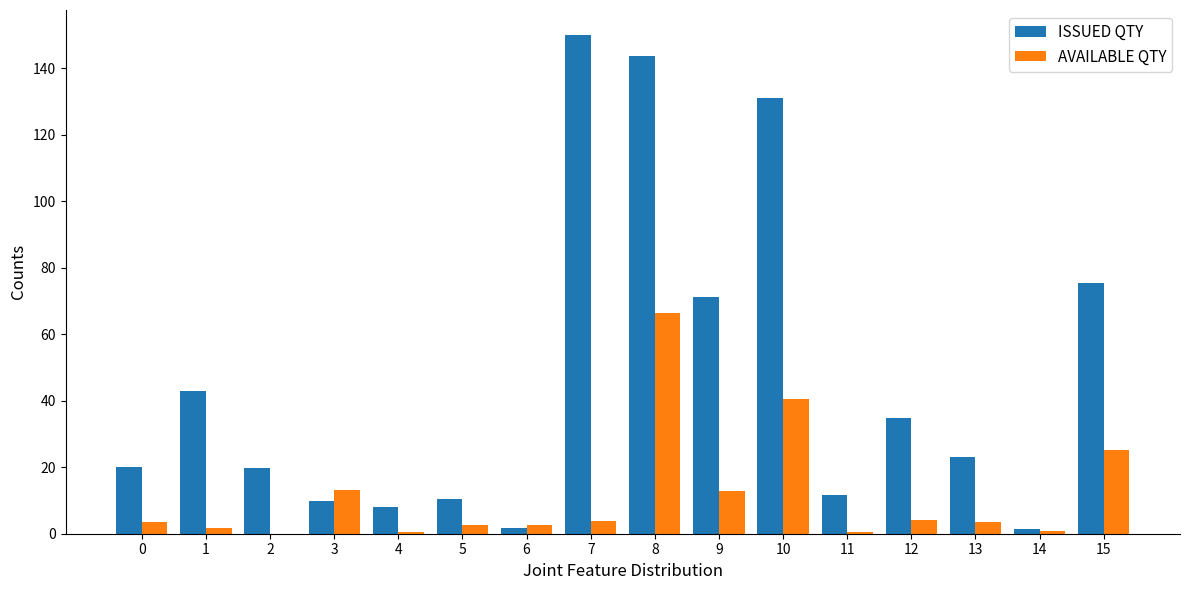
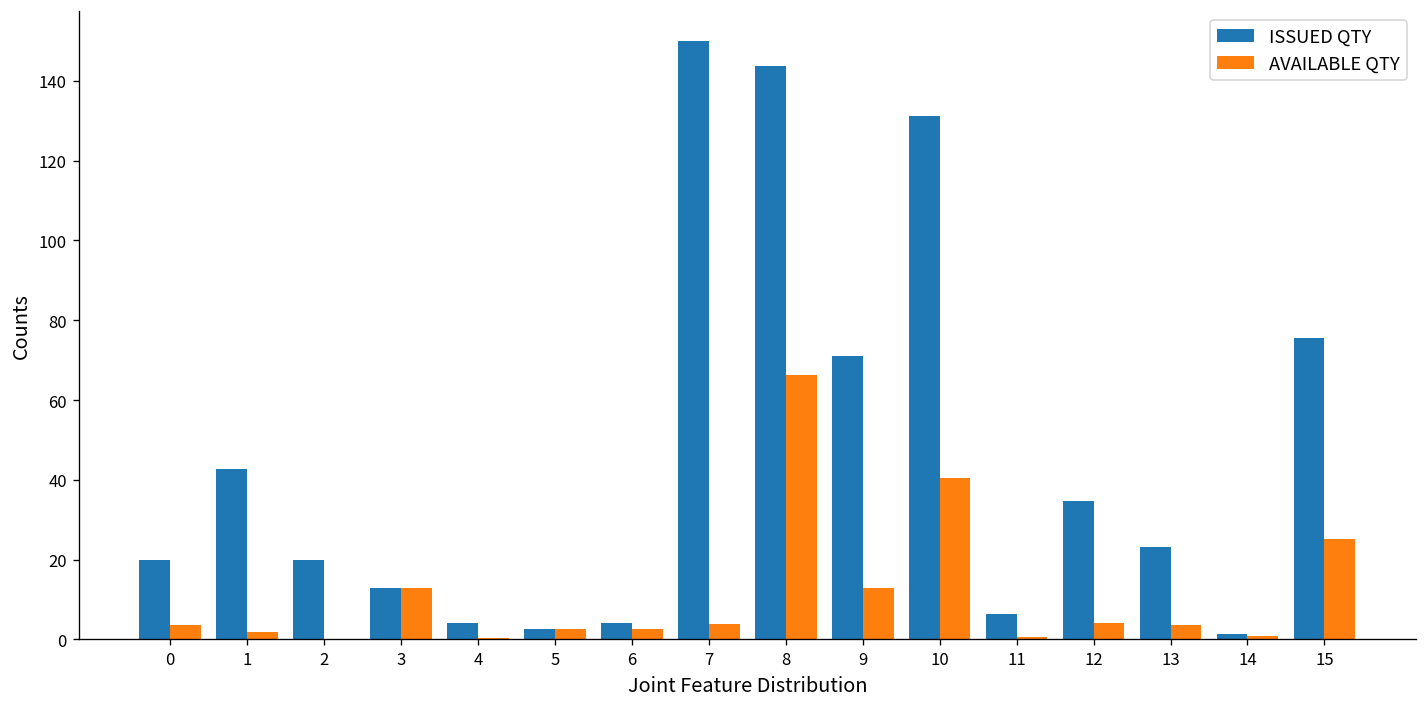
  {
    "ISSUED QTY": {
      "0": 20,
      "1": 43,
      "2": 20,
-     "3": 10,
-     "4": 8,
-     "5": 10,
-     "6": 2,
+     "3": 13,
+     "4": 4,
+     "5": 3,
+     "6": 4,
      "7": 150,
      "8": 144,
      "9": 71,
      "10": 131,
-     "11": 12,
+     "11": 6,
      "12": 35,
      "13": 23,
      "14": 1,
      "15": 75
    },
    "AVAILABLE QTY": {
      "0": 4,
      "1": 2,
      "2": 0,
      "3": 13,
      "5": 3,
      "6": 3,
      "7": 4,
      "8": 66,
      "9": 13,
      "10": 41,
      "12": 4,
      "13": 4,
      "14": 1,
      "15": 25
    }
  }
